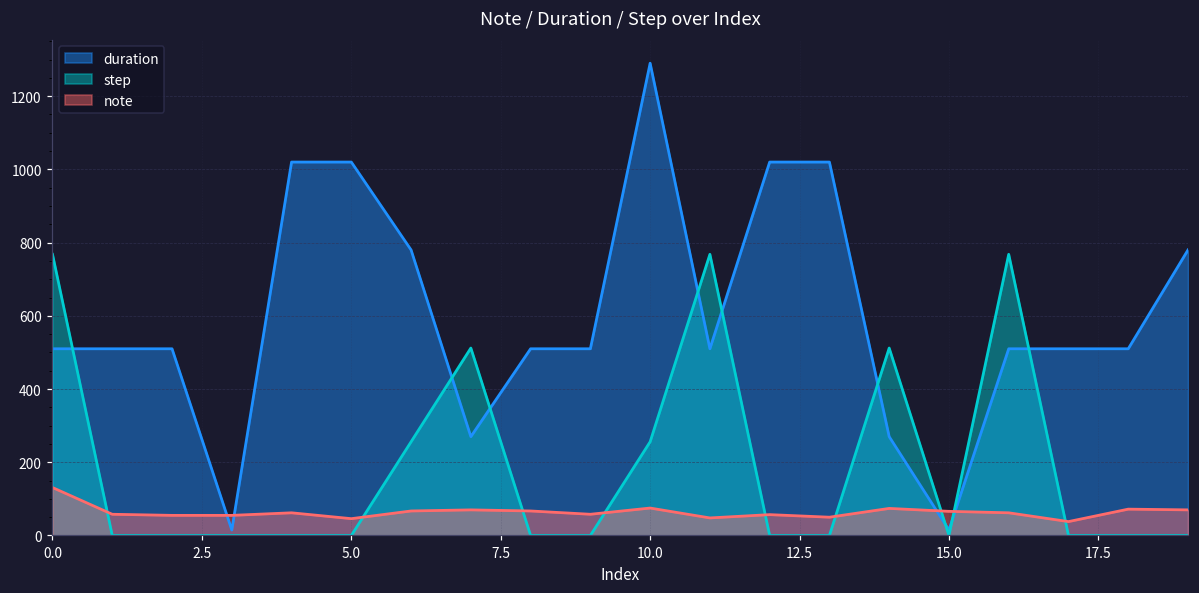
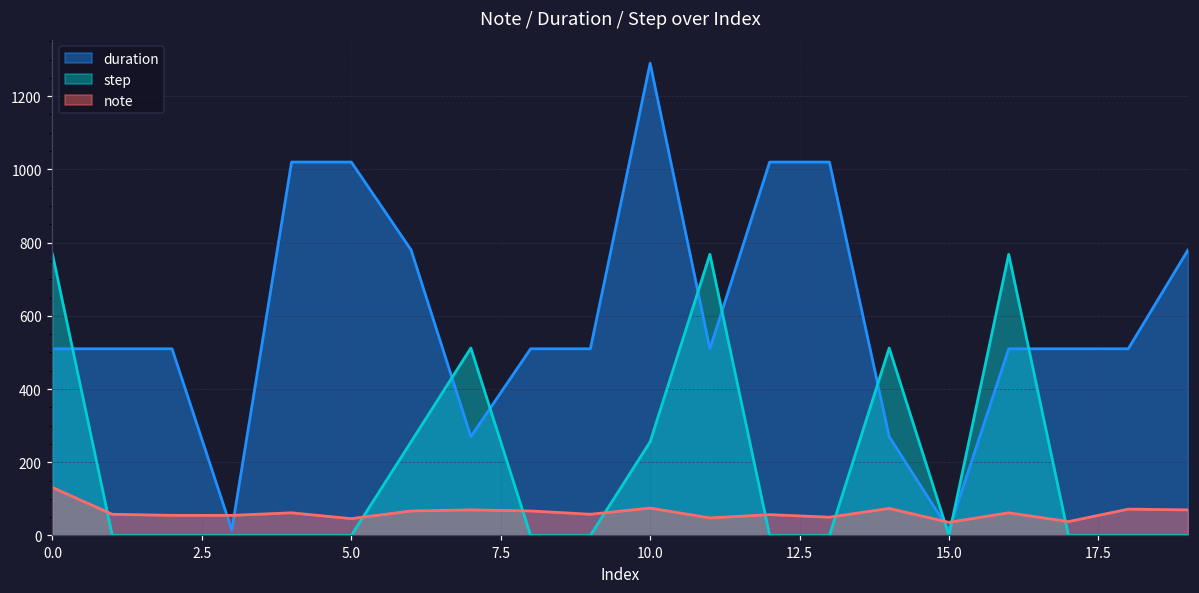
  {
    "note": {
      "0.0": 130,
      "5.0": 50,
      "10.0": 80,
-     "15.0": 70
+     "15.0": 40
    }
  }
